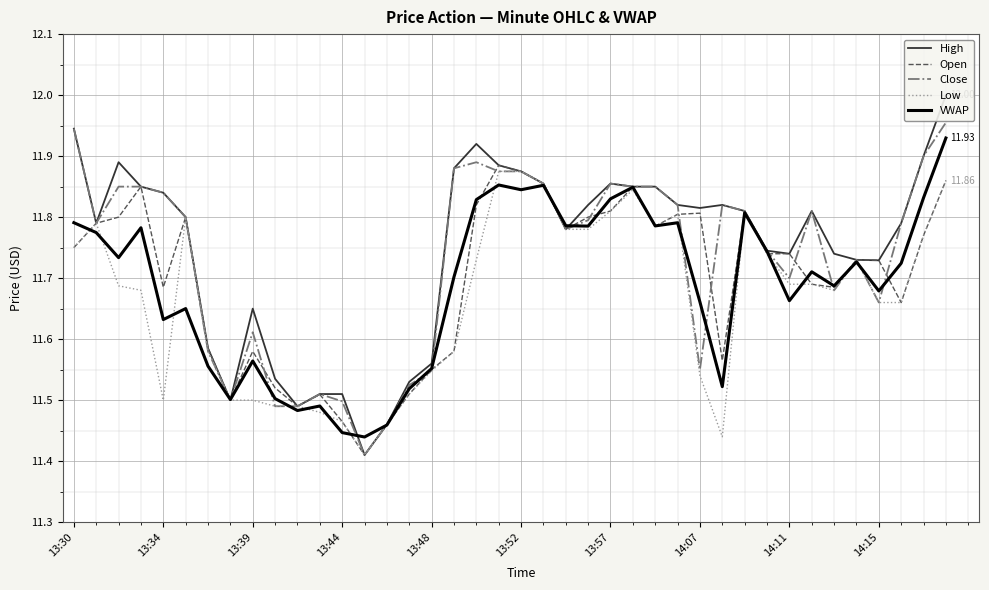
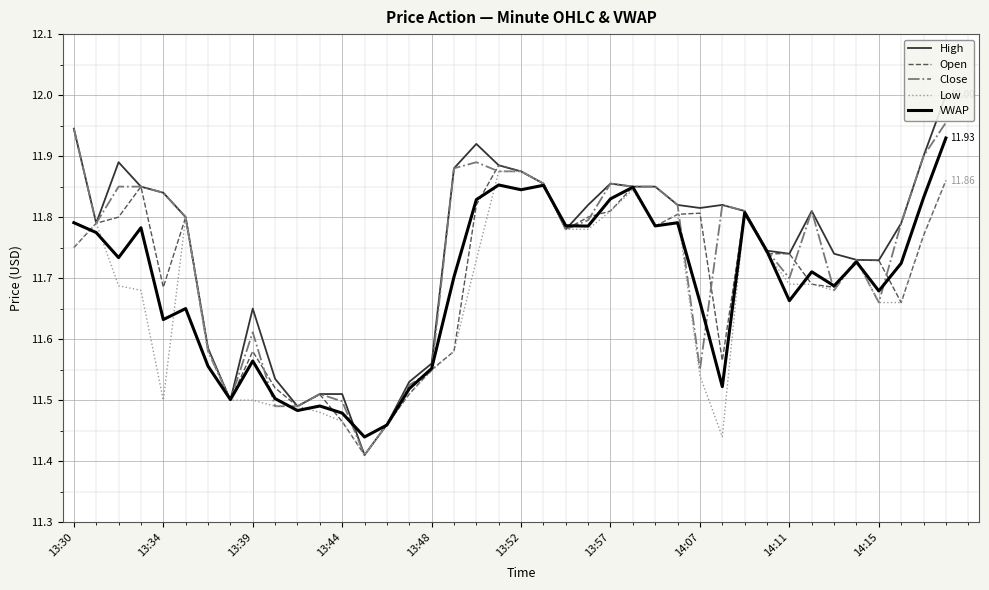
  {
    "VWAP": {
      "13:30": 11.79,
      "13:34": 11.63,
      "13:39": 11.56,
-     "13:44": 11.45,
+     "13:44": 11.48,
      "13:52": 11.84,
      "13:57": 11.83,
      "14:07": 11.66,
      "14:11": 11.66,
      "14:15": 11.68
    }
  }
